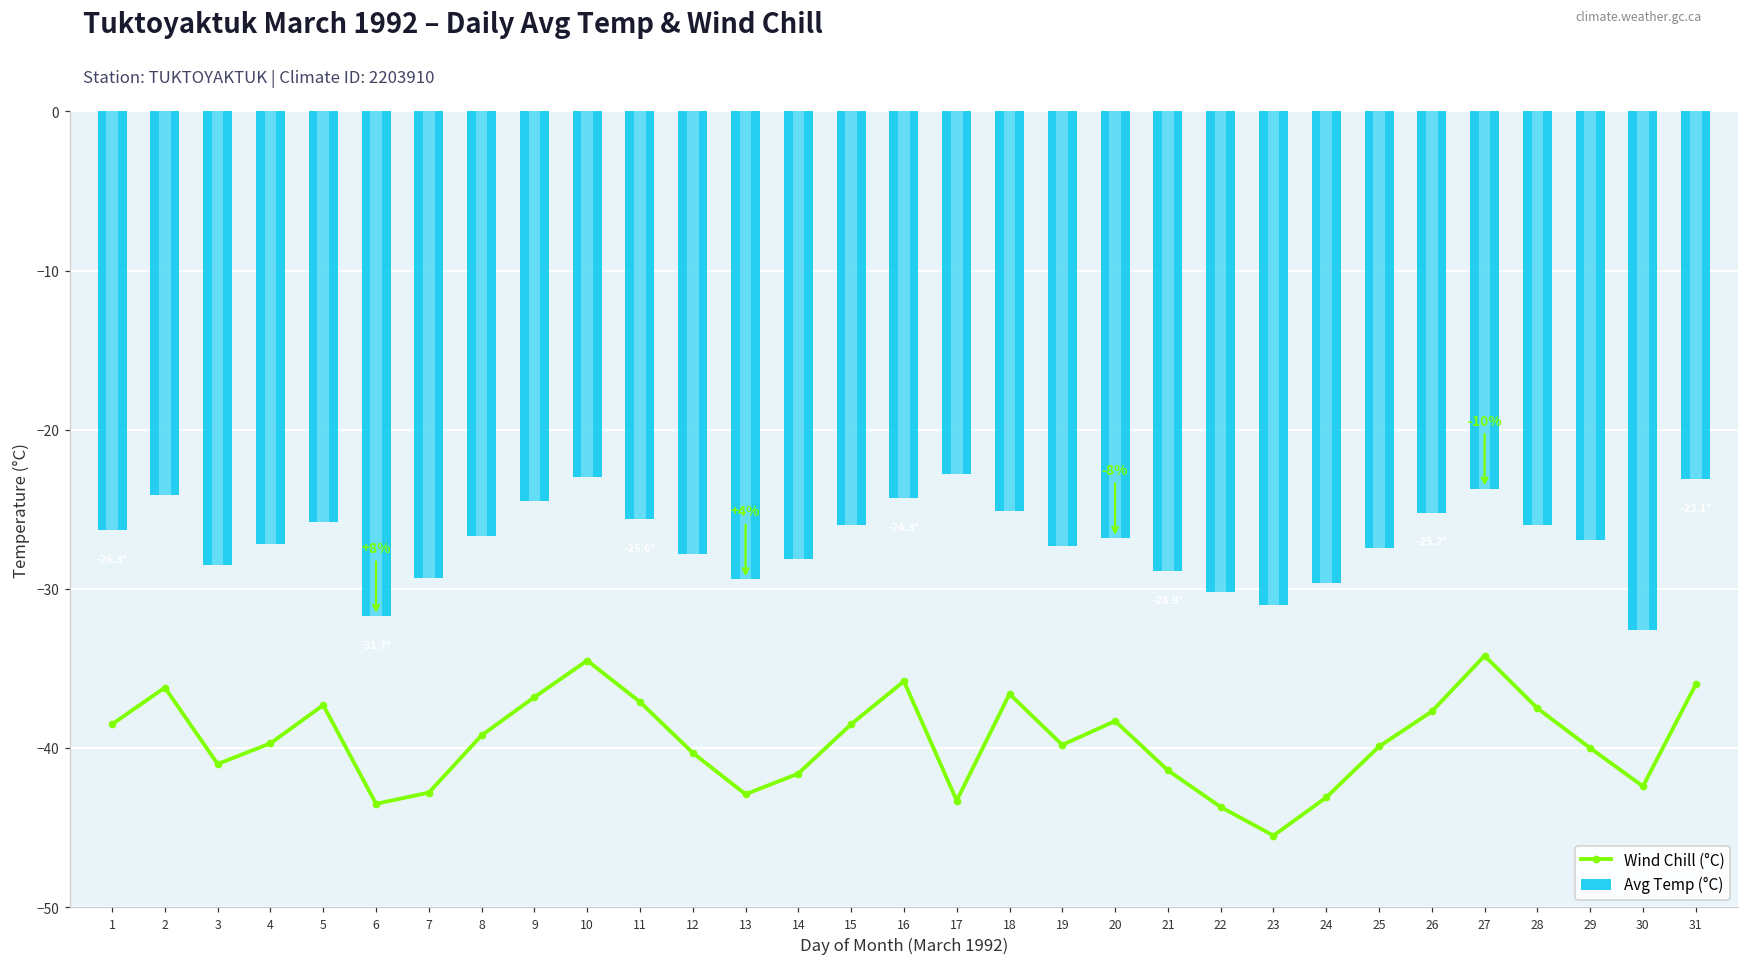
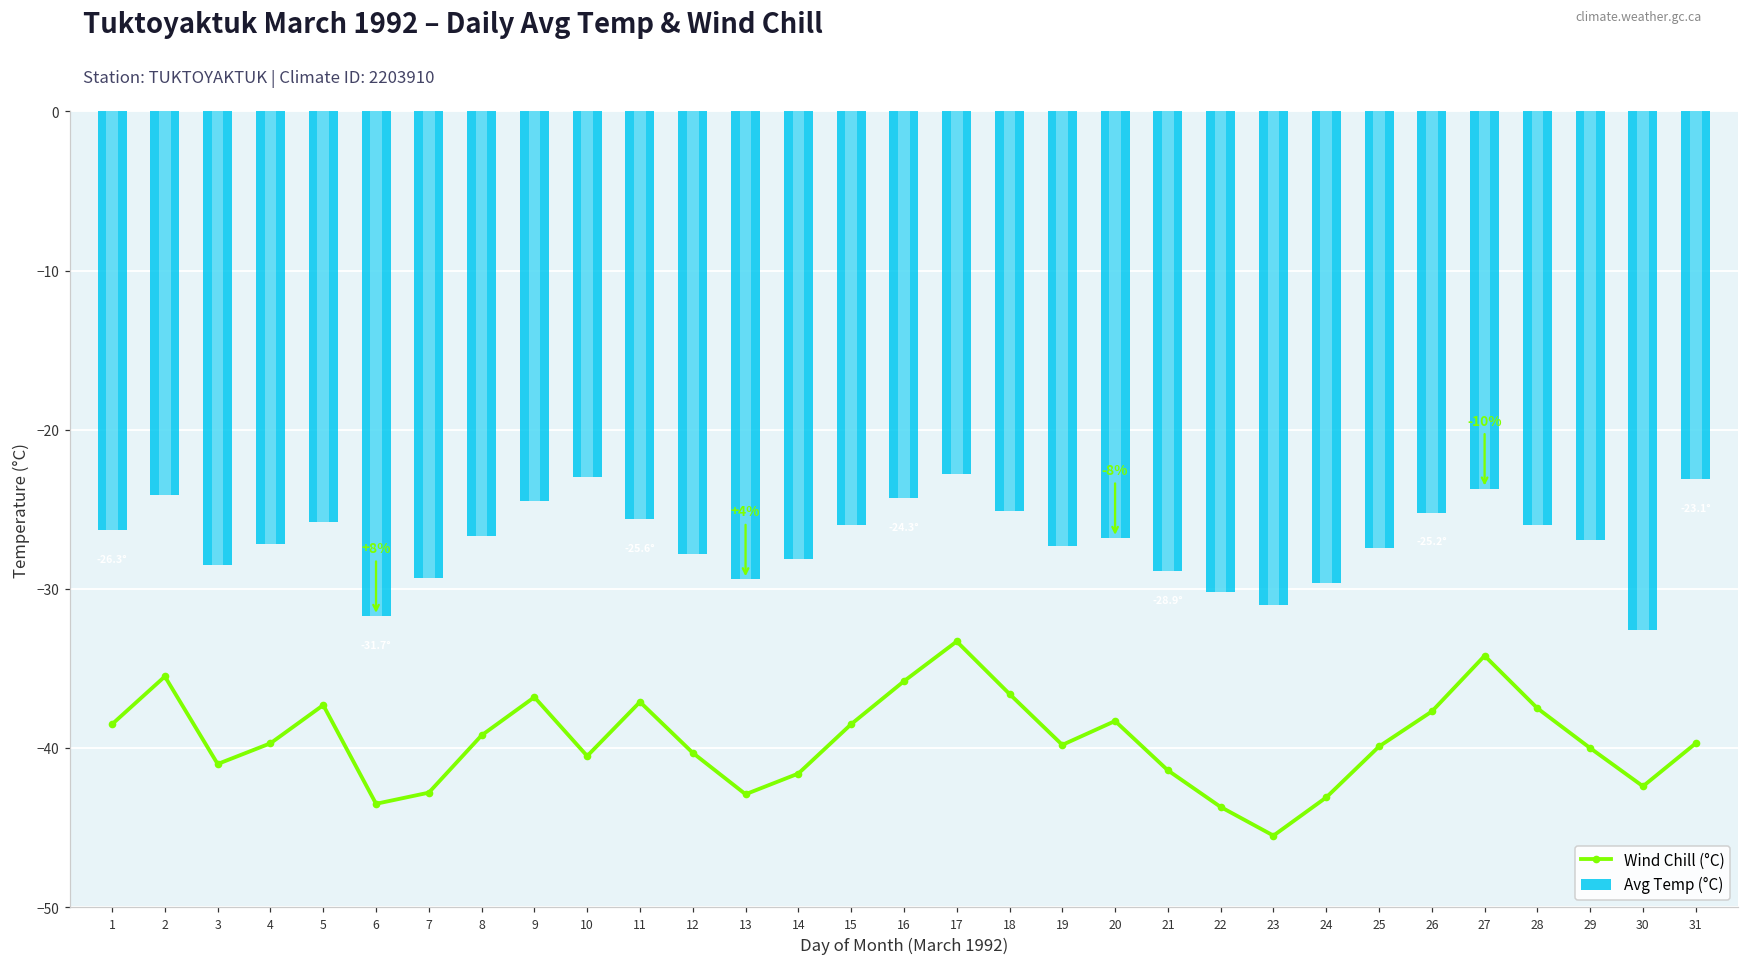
  {
    "Wind Chill (°C)": {
      "1": -38.5,
-     "2": -36.2,
+     "2": -35.5,
      "3": -41.0,
      "4": -39.7,
      "5": -37.3,
      "6": -43.5,
      "7": -42.8,
      "8": -39.2,
      "9": -36.8,
-     "10": -34.5,
+     "10": -40.5,
      "11": -37.1,
      "12": -40.3,
      "13": -42.9,
      "14": -41.6,
      "15": -38.5,
      "16": -35.8,
-     "17": -43.3,
+     "17": -33.3,
      "18": -36.6,
      "19": -39.8,
      "20": -38.3,
      "21": -41.4,
      "22": -43.7,
      "23": -45.5,
      "24": -43.1,
      "25": -39.9,
      "26": -37.7,
      "27": -34.2,
      "28": -37.5,
      "29": -40.0,
      "30": -42.4,
-     "31": -36.0
+     "31": -39.7
    },
    "Avg Temp (°C)": {
      "1": -26.3,
      "2": -24.1,
      "3": -28.5,
      "4": -27.2,
      "5": -25.8,
      "6": -31.7,
      "7": -29.3,
      "8": -26.7,
      "9": -24.5,
      "10": -23.0,
      "11": -25.6,
      "12": -27.8,
      "13": -29.4,
      "14": -28.1,
      "15": -26.0,
      "16": -24.3,
      "17": -22.8,
      "18": -25.1,
      "19": -27.3,
      "20": -26.8,
      "21": -28.9,
      "22": -30.2,
      "23": -31.0,
      "24": -29.6,
      "25": -27.4,
      "26": -25.2,
      "27": -23.7,
      "28": -26.0,
      "29": -26.9,
      "30": -32.6,
      "31": -23.1
    }
  }
